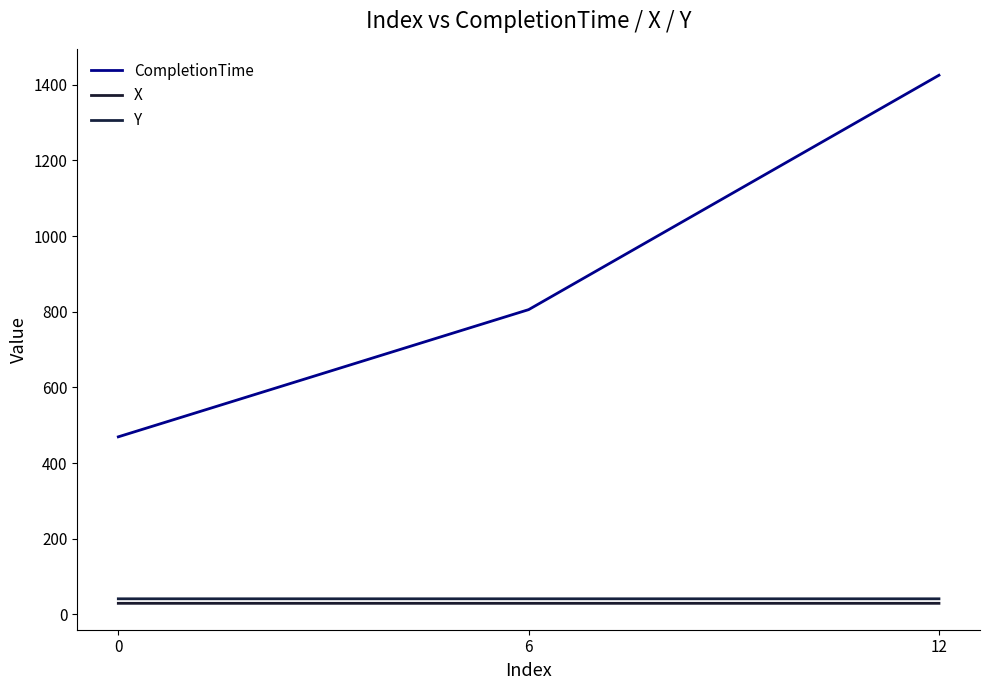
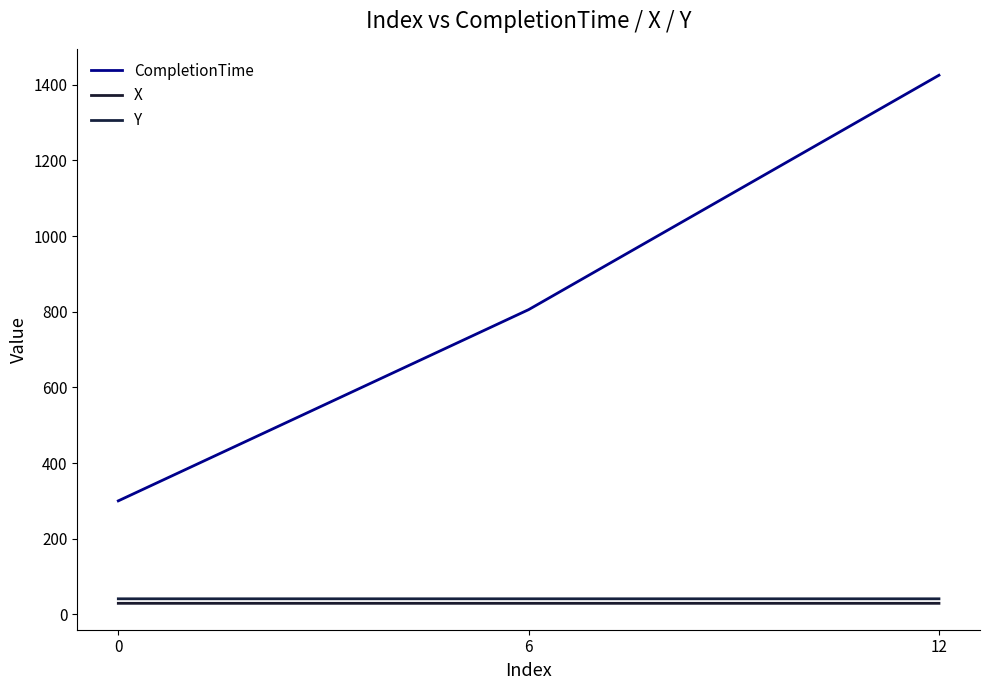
  {
    "CompletionTime": {
-     "0": 470,
+     "0": 300,
      "6": 810,
      "12": 1430
    }
  }
